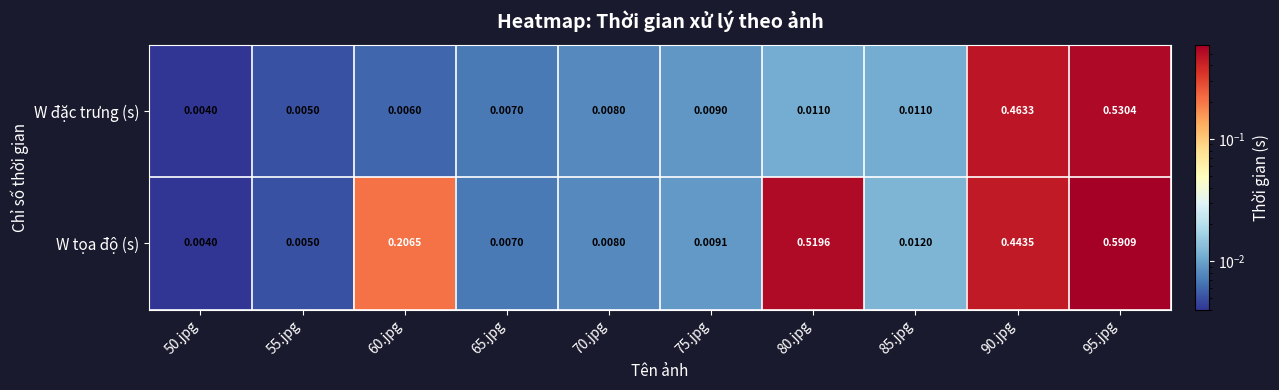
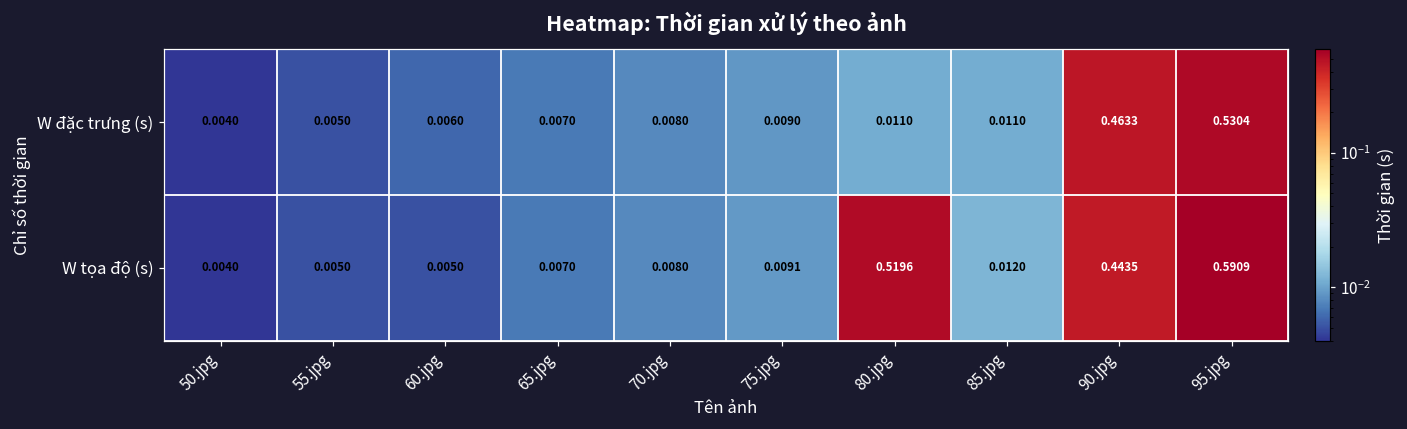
  {
    "W đặc trưng (s)": {
      "50.jpg": 0.0040,
      "55.jpg": 0.0050,
      "60.jpg": 0.0060,
      "65.jpg": 0.0070,
      "70.jpg": 0.0080,
      "75.jpg": 0.0090,
      "80.jpg": 0.0110,
      "85.jpg": 0.0110,
      "90.jpg": 0.4633,
      "95.jpg": 0.5304
    },
    "W tọa độ (s)": {
      "50.jpg": 0.0040,
      "55.jpg": 0.0050,
-     "60.jpg": 0.2065,
+     "60.jpg": 0.0050,
      "65.jpg": 0.0070,
      "70.jpg": 0.0080,
      "75.jpg": 0.0091,
      "80.jpg": 0.5196,
      "85.jpg": 0.0120,
      "90.jpg": 0.4435,
      "95.jpg": 0.5909
    }
  }
